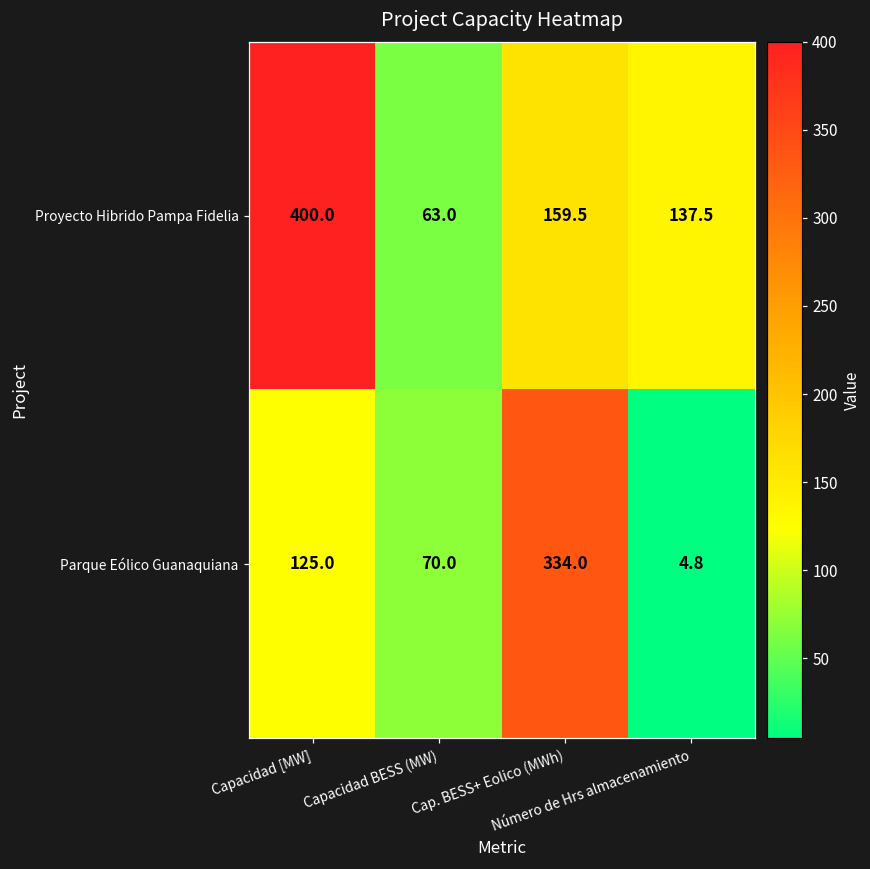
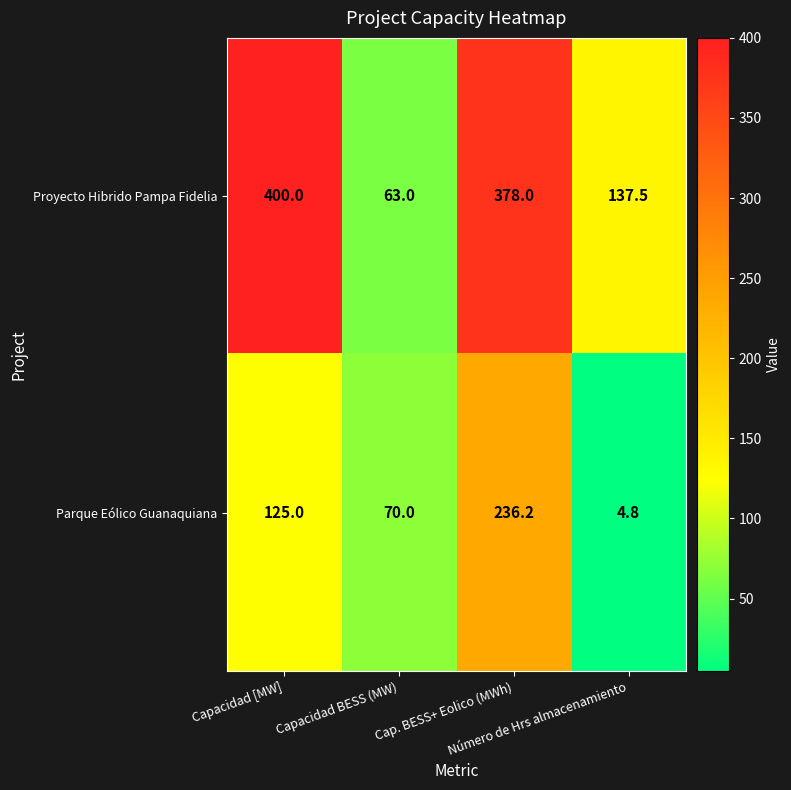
  {
    "Proyecto Hibrido Pampa Fidelia": {
      "Capacidad [MW]": 400.0,
      "Capacidad BESS (MW)": 63.0,
-     "Cap. BESS+ Eolico (MWh)": 159.5,
+     "Cap. BESS+ Eolico (MWh)": 378.0,
      "Número de Hrs almacenamiento": 137.5
    },
    "Parque Eólico Guanaquiana": {
      "Capacidad [MW]": 125.0,
      "Capacidad BESS (MW)": 70.0,
-     "Cap. BESS+ Eolico (MWh)": 334.0,
+     "Cap. BESS+ Eolico (MWh)": 236.2,
      "Número de Hrs almacenamiento": 4.8
    }
  }
